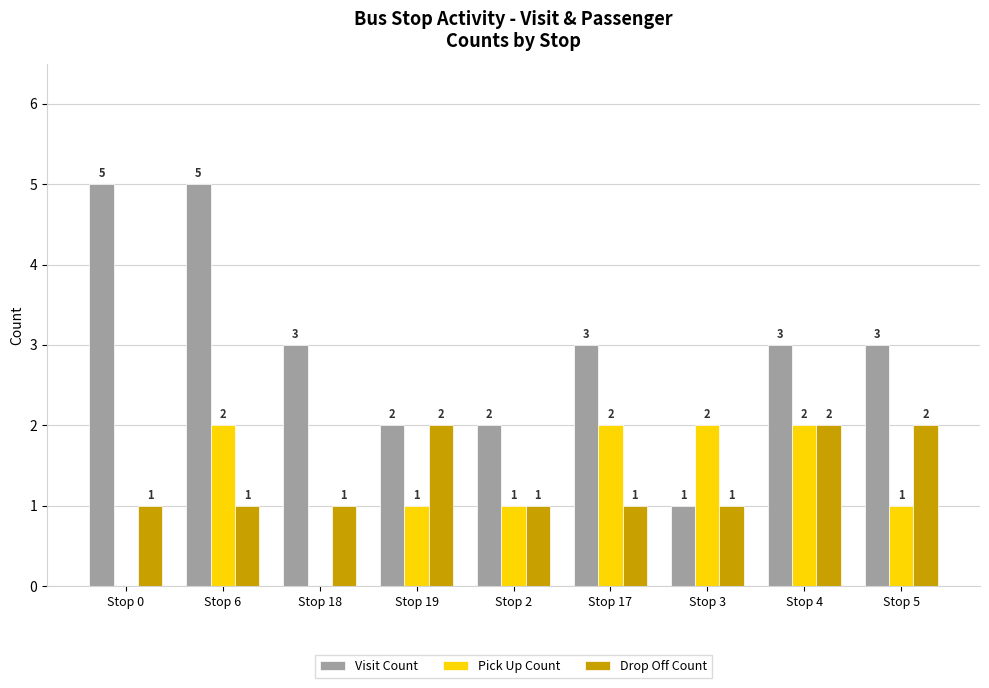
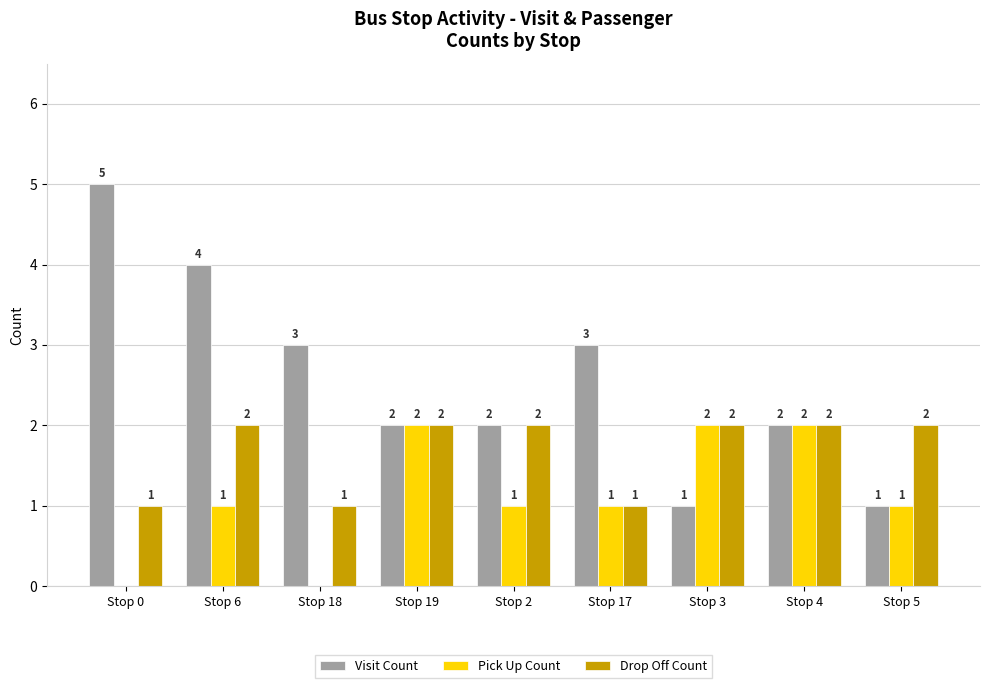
  {
    "Visit Count": {
      "Stop 0": 5,
-     "Stop 6": 5,
+     "Stop 6": 4,
      "Stop 18": 3,
      "Stop 19": 2,
      "Stop 2": 2,
      "Stop 17": 3,
      "Stop 3": 1,
-     "Stop 4": 3,
-     "Stop 5": 3
+     "Stop 4": 2,
+     "Stop 5": 1
    },
    "Pick Up Count": {
-     "Stop 6": 2,
-     "Stop 19": 1,
+     "Stop 6": 1,
+     "Stop 19": 2,
      "Stop 2": 1,
-     "Stop 17": 2,
+     "Stop 17": 1,
      "Stop 3": 2,
      "Stop 4": 2,
      "Stop 5": 1
    },
    "Drop Off Count": {
      "Stop 0": 1,
-     "Stop 6": 1,
+     "Stop 6": 2,
      "Stop 18": 1,
      "Stop 19": 2,
-     "Stop 2": 1,
+     "Stop 2": 2,
      "Stop 17": 1,
-     "Stop 3": 1,
+     "Stop 3": 2,
      "Stop 4": 2,
      "Stop 5": 2
    }
  }
